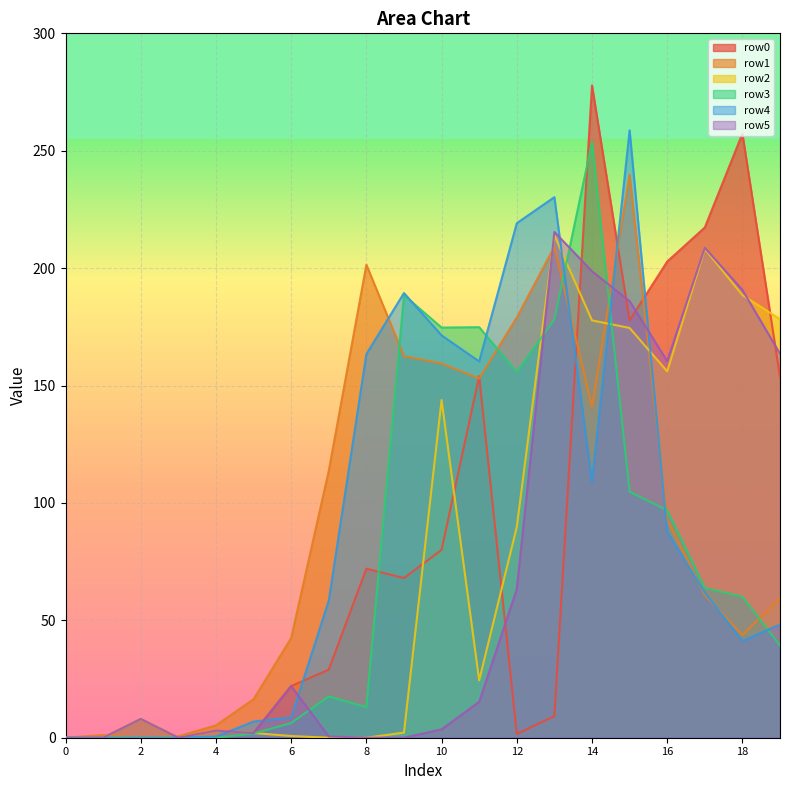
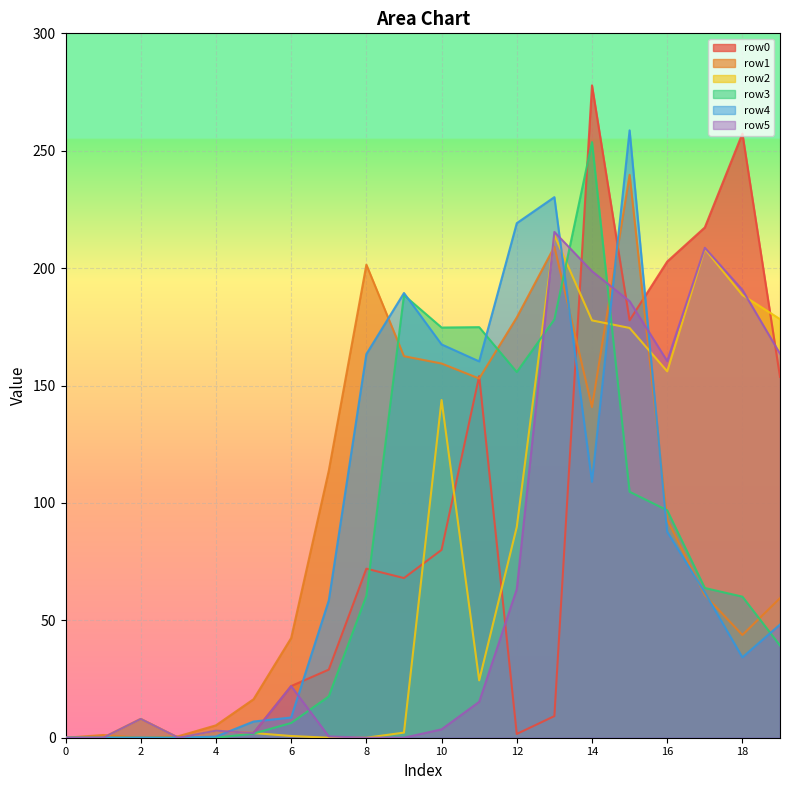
  {
    "row2": {
      "6": 1,
      "10": 144,
      "12": 90,
      "14": 178,
      "16": 156,
      "18": 189
    },
    "row3": {
      "6": 6,
-     "8": 13,
+     "8": 60,
      "10": 175,
      "12": 156,
      "14": 254,
      "16": 97,
      "18": 60
    },
    "row4": {
      "6": 9,
      "8": 163,
-     "10": 171,
+     "10": 168,
      "12": 219,
      "14": 109,
      "16": 88,
-     "18": 41
+     "18": 34
    },
    "row5": {
      "10": 4,
      "12": 63,
      "14": 199,
      "16": 160,
      "18": 191
    }
  }
